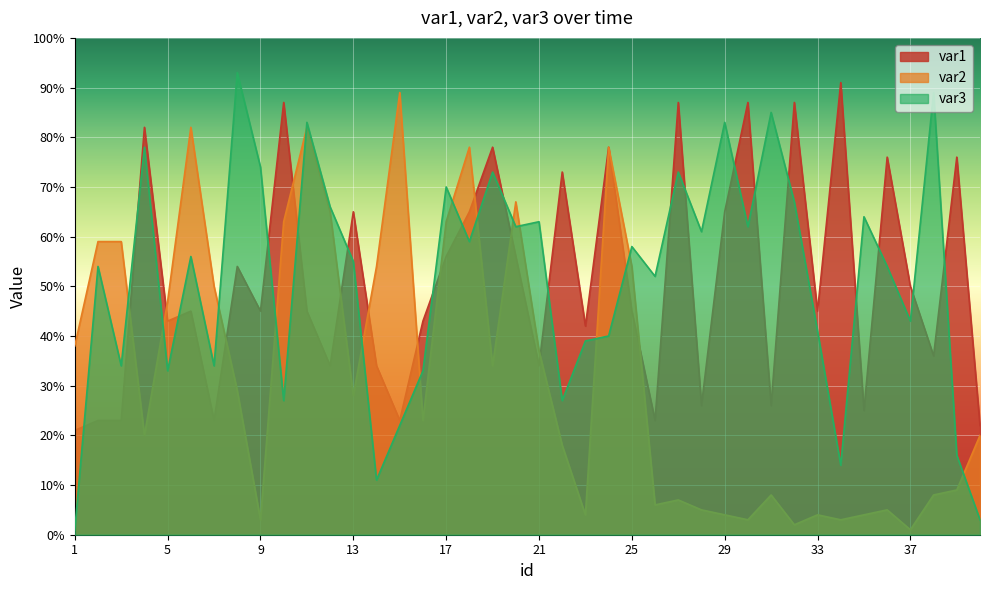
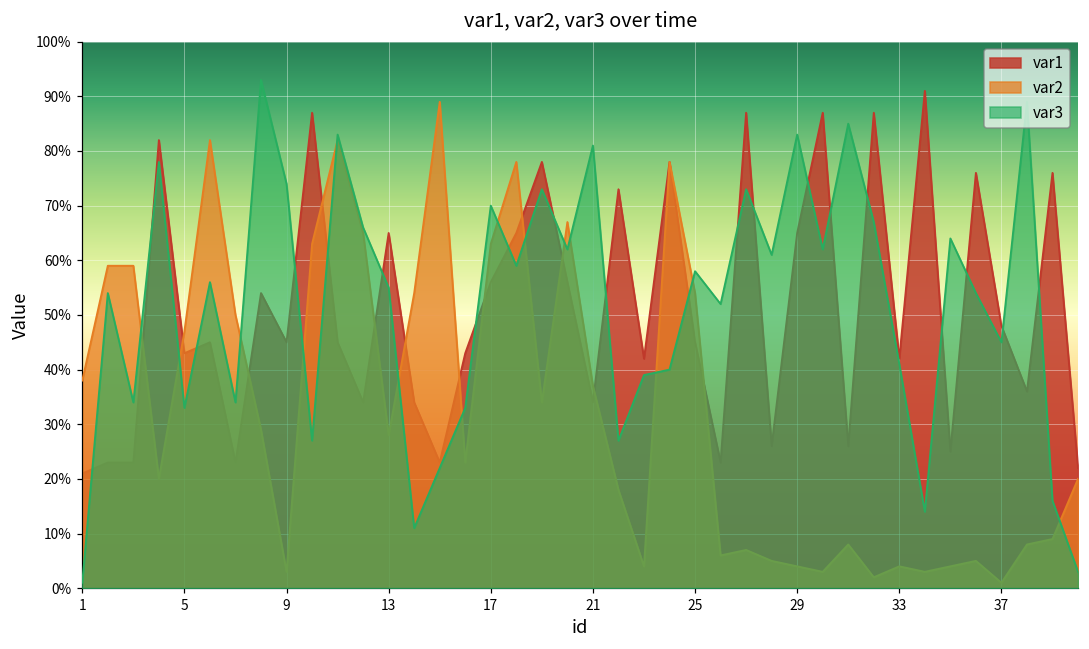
  {
    "var1": {
      "1": "21%",
      "5": "43%",
      "9": "45%",
      "13": "65%",
      "17": "56%",
      "21": "34%",
      "25": "45%",
      "29": "65%",
-     "33": "45%",
-     "37": "50%"
+     "33": "42%",
+     "37": "48%"
    },
    "var2": {
      "1": "38%",
      "5": "47%",
      "9": "3%",
      "13": "28%",
      "17": "63%",
      "21": "37%",
      "25": "54%",
      "29": "4%",
      "33": "4%",
      "37": "1%"
    },
    "var3": {
      "1": "1%",
      "5": "33%",
      "9": "74%",
      "13": "55%",
      "17": "70%",
-     "21": "63%",
+     "21": "81%",
      "25": "58%",
      "29": "83%",
      "33": "41%",
-     "37": "43%"
+     "37": "45%"
    }
  }
